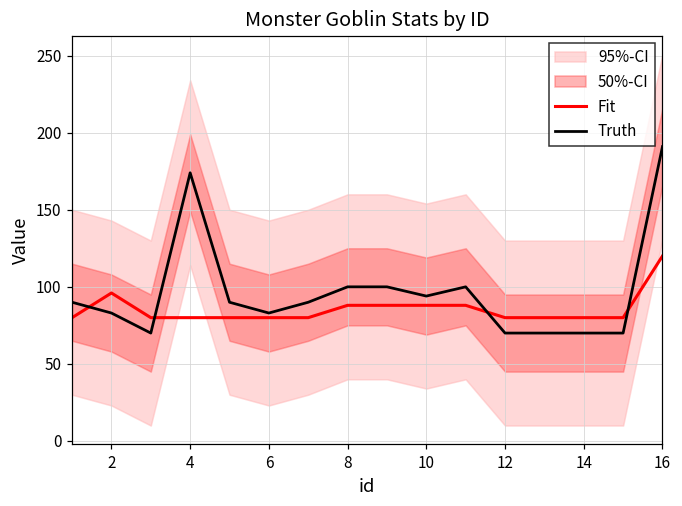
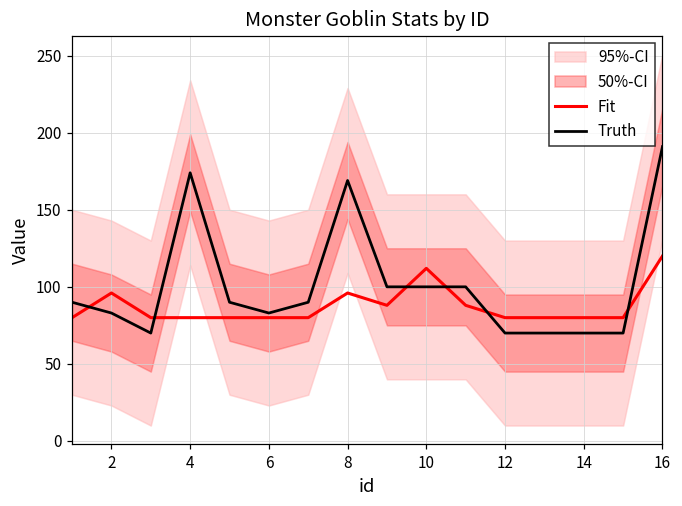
  {
    "Fit": {
      "2": 96,
      "4": 80,
      "6": 80,
-     "8": 88,
-     "10": 88,
+     "8": 96,
+     "10": 112,
      "12": 80,
      "14": 80,
      "16": 120
    },
    "Truth": {
      "2": 83,
      "4": 174,
      "6": 83,
-     "8": 100,
-     "10": 94,
+     "8": 169,
+     "10": 100,
      "12": 70,
      "14": 70,
      "16": 191
    }
  }
